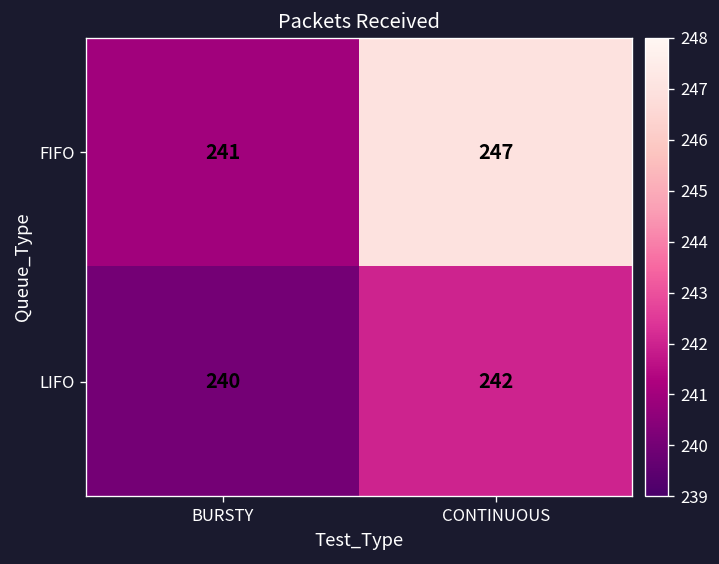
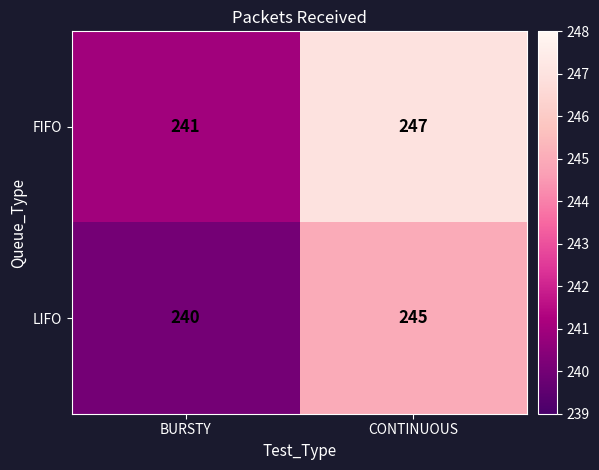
  {
    "FIFO": {
      "BURSTY": 241,
      "CONTINUOUS": 247
    },
    "LIFO": {
      "BURSTY": 240,
-     "CONTINUOUS": 242
+     "CONTINUOUS": 245
    }
  }
